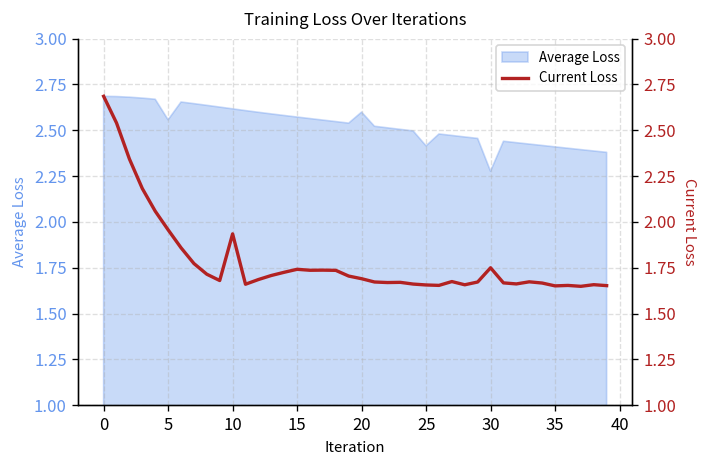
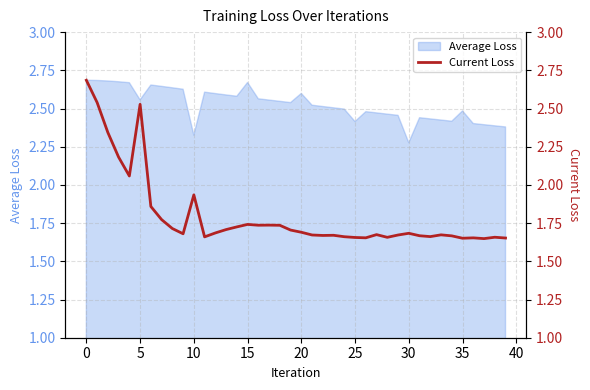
  {
    "Average Loss": {
      "0": 2.69,
      "5": 2.56,
-     "10": 2.62,
-     "15": 2.57,
+     "10": 2.33,
+     "15": 2.67,
      "20": 2.60,
      "25": 2.41,
      "30": 2.28,
-     "35": 2.41
+     "35": 2.48
    },
    "Current Loss": {
      "0": 2.69,
-     "5": 1.96,
+     "5": 2.53,
      "10": 1.93,
      "15": 1.74,
      "20": 1.69,
      "25": 1.66,
-     "30": 1.75,
+     "30": 1.68,
      "35": 1.65
    }
  }
